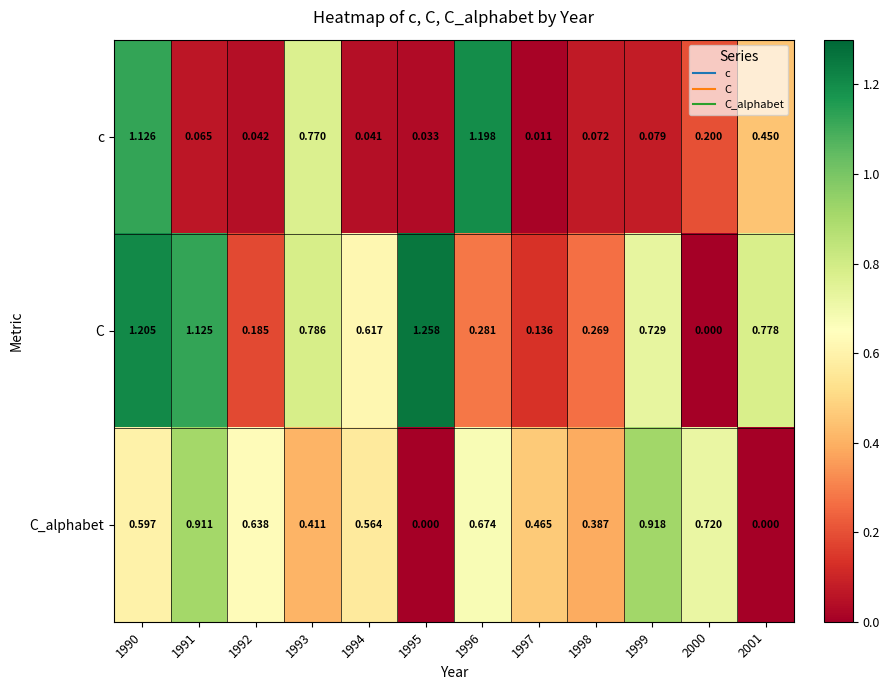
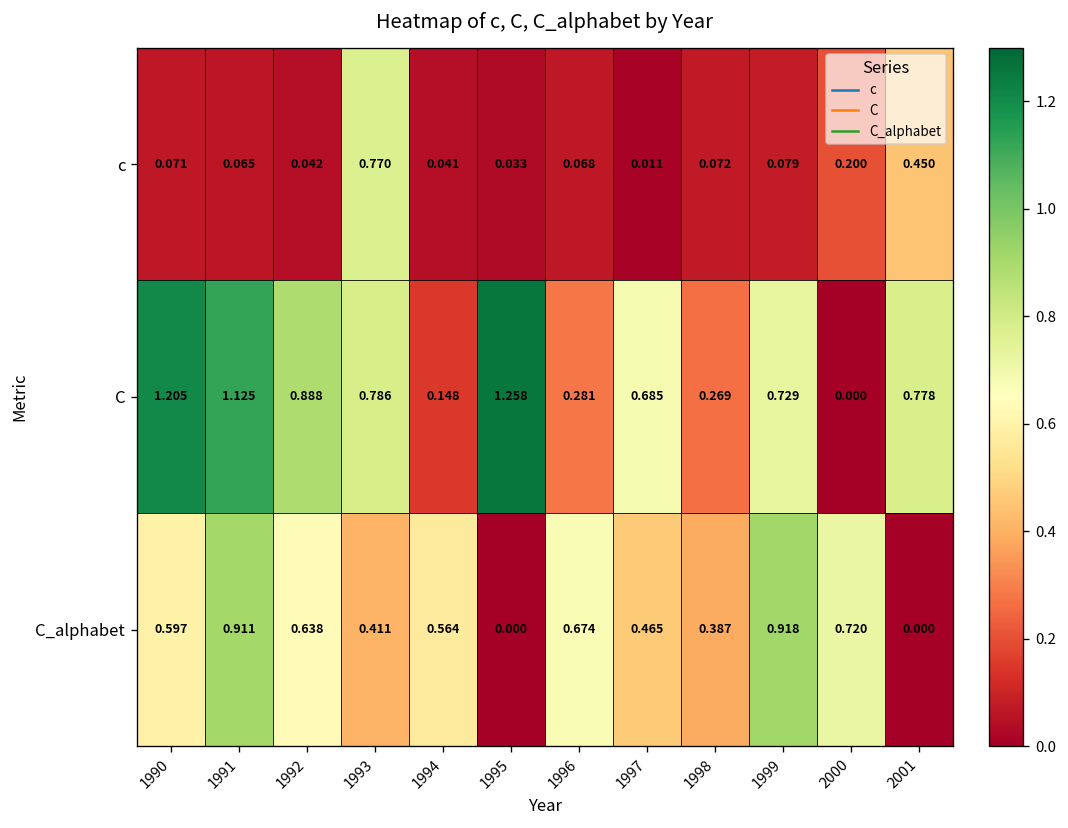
  {
    "c": {
-     "1990": 1.126,
+     "1990": 0.071,
      "1991": 0.065,
      "1992": 0.042,
      "1993": 0.770,
      "1994": 0.041,
      "1995": 0.033,
-     "1996": 1.198,
+     "1996": 0.068,
      "1997": 0.011,
      "1998": 0.072,
      "1999": 0.079,
      "2000": 0.200,
      "2001": 0.450
    },
    "C": {
      "1990": 1.205,
      "1991": 1.125,
-     "1992": 0.185,
+     "1992": 0.888,
      "1993": 0.786,
-     "1994": 0.617,
+     "1994": 0.148,
      "1995": 1.258,
      "1996": 0.281,
-     "1997": 0.136,
+     "1997": 0.685,
      "1998": 0.269,
      "1999": 0.729,
      "2000": 0.000,
      "2001": 0.778
    },
    "C_alphabet": {
      "1990": 0.597,
      "1991": 0.911,
      "1992": 0.638,
      "1993": 0.411,
      "1994": 0.564,
      "1995": 0.000,
      "1996": 0.674,
      "1997": 0.465,
      "1998": 0.387,
      "1999": 0.918,
      "2000": 0.720,
      "2001": 0.000
    }
  }
